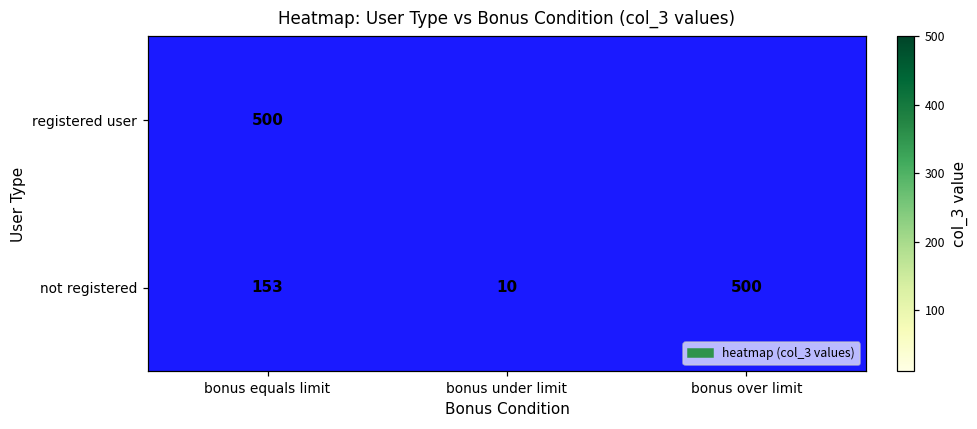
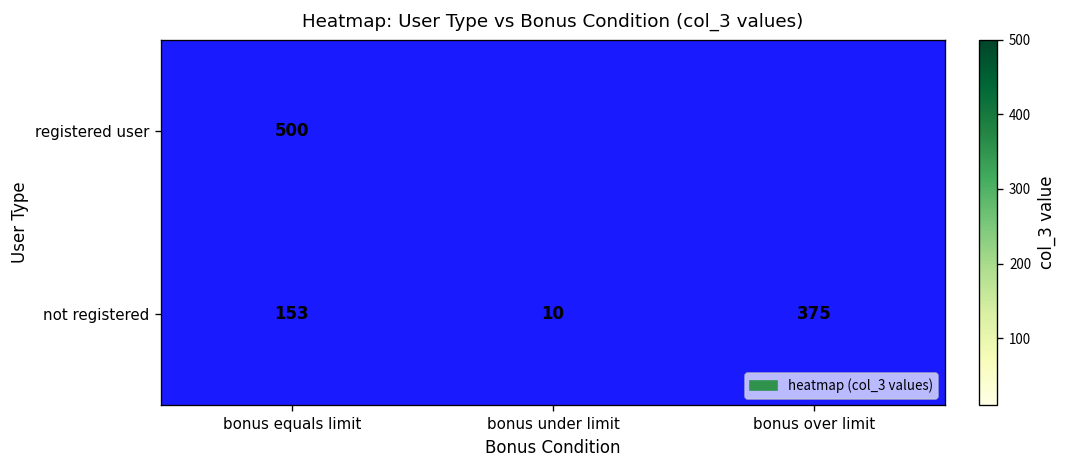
  {
    "registered user": {
      "bonus equals limit": 500
    },
    "not registered": {
      "bonus equals limit": 153,
      "bonus under limit": 10,
-     "bonus over limit": 500
+     "bonus over limit": 375
    }
  }
